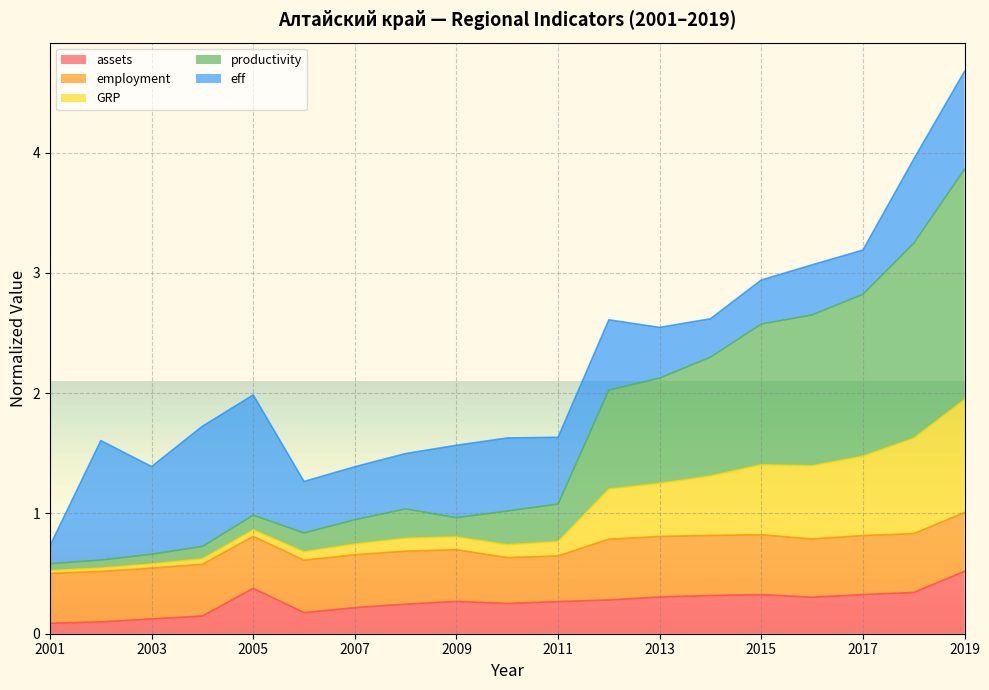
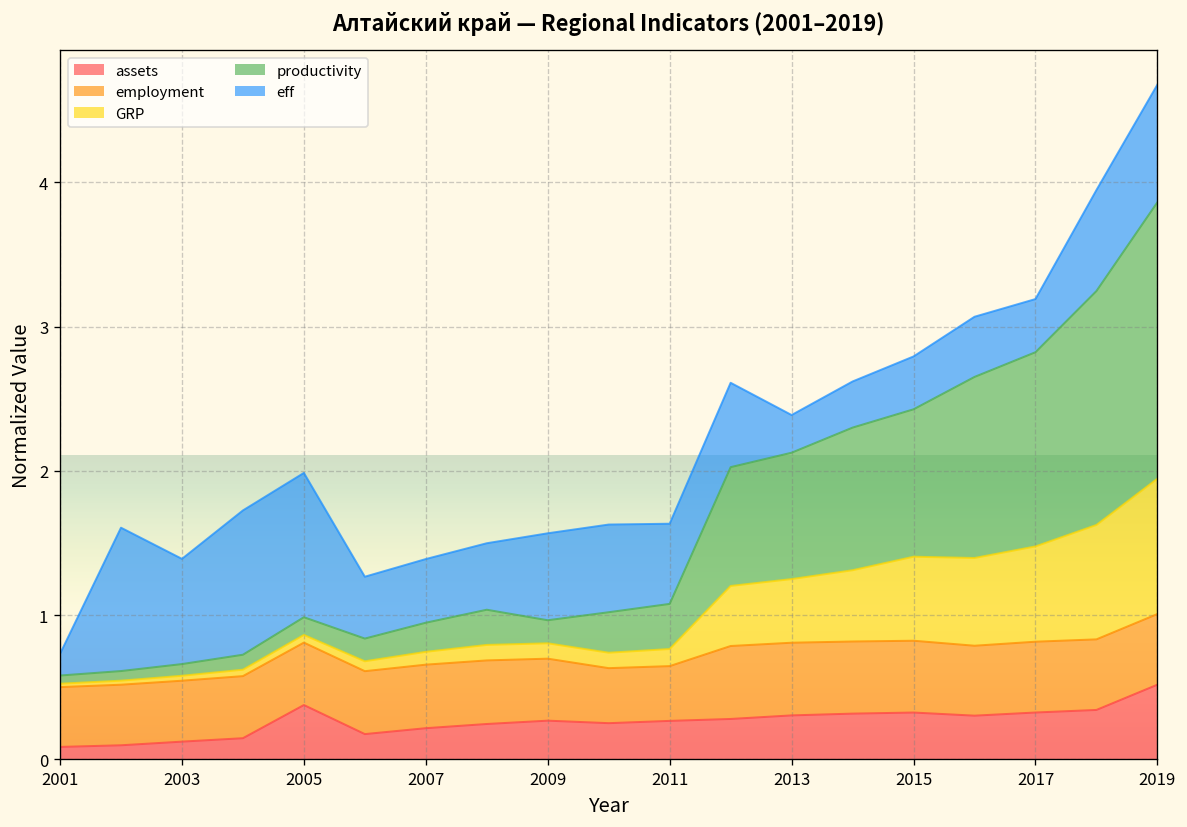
  {
    "assets": {
      "2001": 0.09,
      "2003": 0.12,
      "2005": 0.38,
      "2007": 0.22,
      "2009": 0.27,
      "2011": 0.27,
      "2013": 0.31,
      "2015": 0.33,
      "2017": 0.33,
      "2019": 0.52
    },
    "employment": {
      "2001": 0.41,
      "2003": 0.42,
      "2005": 0.43,
      "2007": 0.44,
      "2009": 0.43,
      "2011": 0.38,
      "2013": 0.50,
      "2015": 0.50,
      "2017": 0.49,
      "2019": 0.49
    },
    "GRP": {
      "2001": 0.02,
      "2003": 0.03,
      "2005": 0.05,
      "2007": 0.09,
      "2009": 0.11,
      "2011": 0.12,
      "2013": 0.44,
      "2015": 0.58,
      "2017": 0.66,
      "2019": 0.94
    },
    "productivity": {
      "2001": 0.06,
      "2003": 0.08,
      "2005": 0.12,
      "2007": 0.20,
      "2009": 0.16,
      "2011": 0.31,
      "2013": 0.88,
-     "2015": 1.17,
+     "2015": 1.02,
      "2017": 1.35,
      "2019": 1.92
    },
    "eff": {
      "2001": 0.15,
      "2003": 0.73,
      "2005": 1.00,
      "2007": 0.44,
      "2009": 0.60,
      "2011": 0.56,
-     "2013": 0.42,
+     "2013": 0.26,
      "2015": 0.37,
      "2017": 0.37,
      "2019": 0.81
    }
  }
